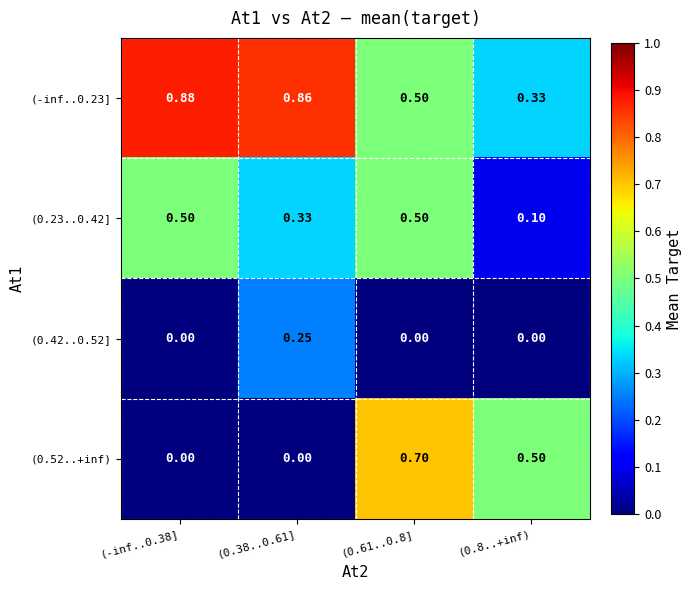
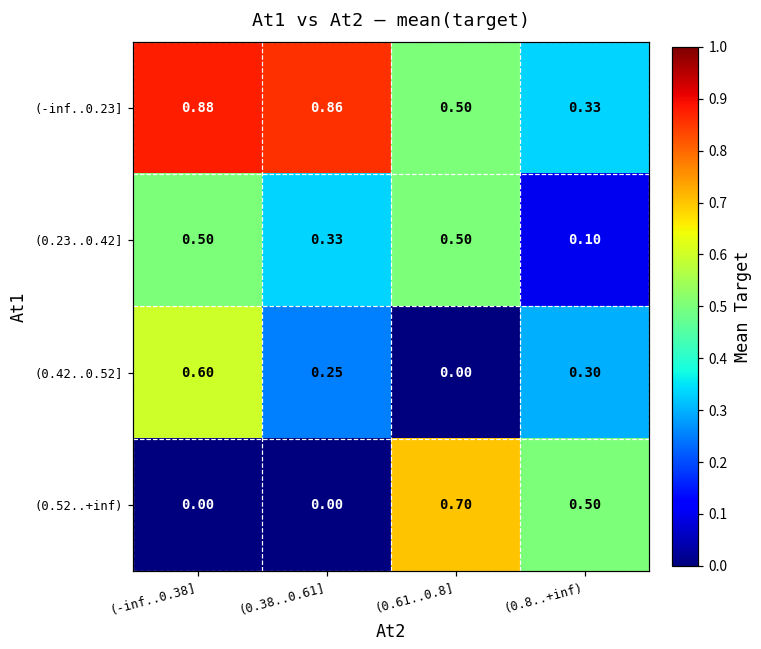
  {
    "(-inf..0.23]": {
      "(-inf..0.38]": 0.88,
      "(0.38..0.61]": 0.86,
      "(0.61..0.8]": 0.50,
      "(0.8..+inf)": 0.33
    },
    "(0.23..0.42]": {
      "(-inf..0.38]": 0.50,
      "(0.38..0.61]": 0.33,
      "(0.61..0.8]": 0.50,
      "(0.8..+inf)": 0.10
    },
    "(0.42..0.52]": {
-     "(-inf..0.38]": 0.00,
+     "(-inf..0.38]": 0.60,
      "(0.38..0.61]": 0.25,
      "(0.61..0.8]": 0.00,
-     "(0.8..+inf)": 0.00
+     "(0.8..+inf)": 0.30
    },
    "(0.52..+inf)": {
      "(-inf..0.38]": 0.00,
      "(0.38..0.61]": 0.00,
      "(0.61..0.8]": 0.70,
      "(0.8..+inf)": 0.50
    }
  }
